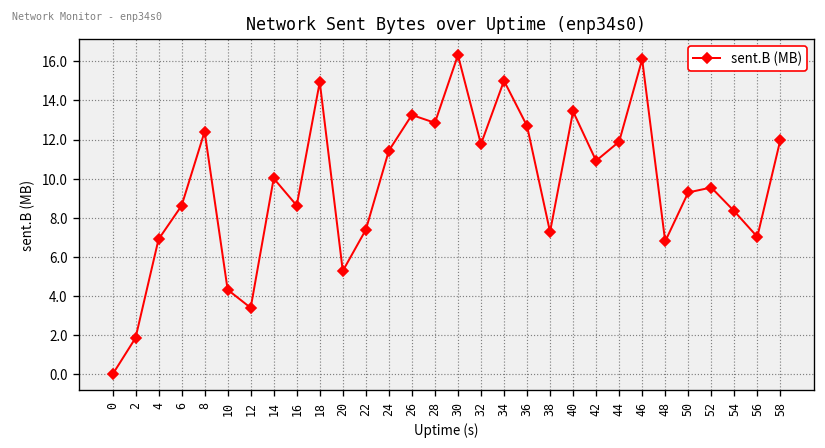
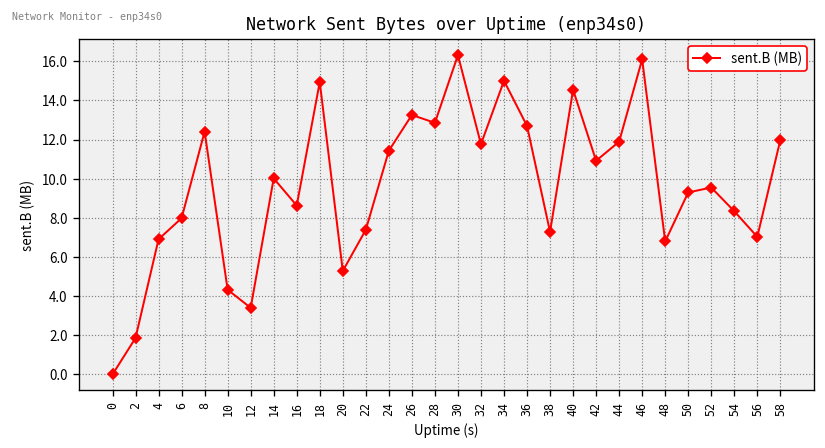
  {
    "0": 0.0,
    "2": 1.9,
    "4": 6.9,
-   "6": 8.6,
+   "6": 8.0,
    "8": 12.4,
    "10": 4.3,
    "12": 3.4,
    "14": 10.0,
    "16": 8.6,
    "18": 14.9,
    "20": 5.3,
    "22": 7.4,
    "24": 11.4,
    "26": 13.3,
    "28": 12.9,
    "30": 16.3,
    "32": 11.8,
    "34": 15.0,
    "36": 12.7,
    "38": 7.3,
-   "40": 13.4,
+   "40": 14.5,
    "42": 10.9,
    "44": 11.9,
    "46": 16.1,
    "48": 6.8,
    "50": 9.3,
    "52": 9.6,
    "54": 8.3,
    "56": 7.0,
    "58": 12.0
  }
